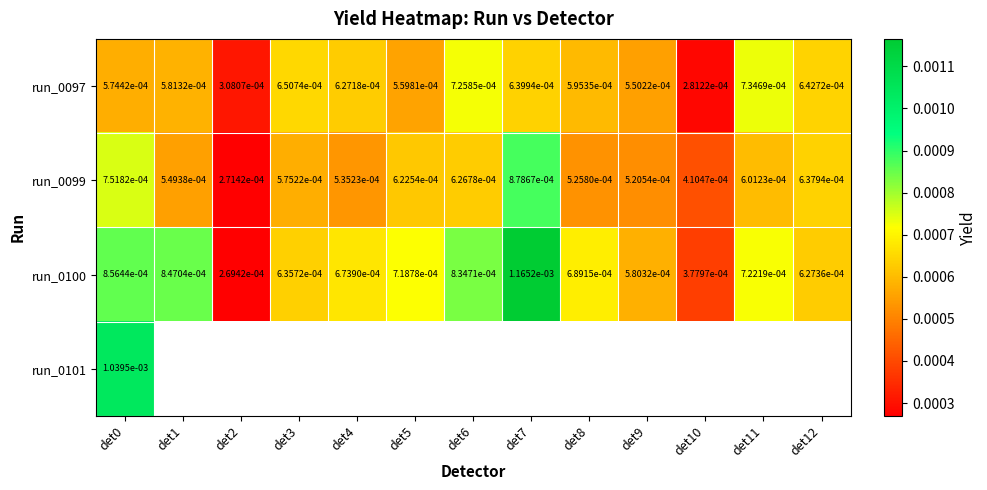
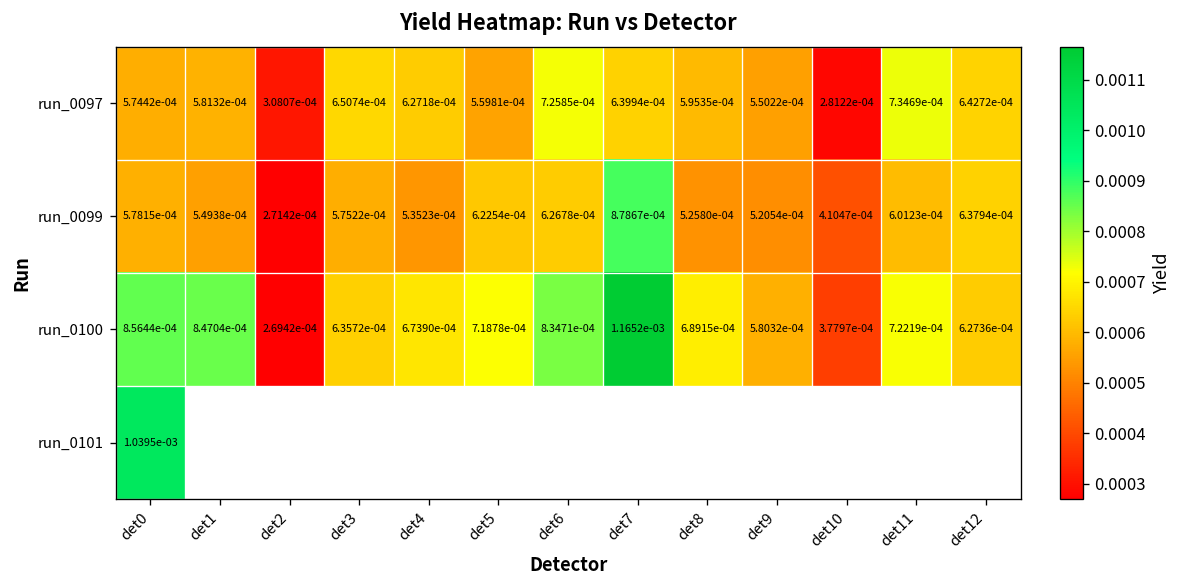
  {
    "run_0097": {
      "det0": "5.7442e-04",
      "det1": "5.8132e-04",
      "det2": "3.0807e-04",
      "det3": "6.5074e-04",
      "det4": "6.2718e-04",
      "det5": "5.5981e-04",
      "det6": "7.2585e-04",
      "det7": "6.3994e-04",
      "det8": "5.9535e-04",
      "det9": "5.5022e-04",
      "det10": "2.8122e-04",
      "det11": "7.3469e-04",
      "det12": "6.4272e-04"
    },
    "run_0099": {
-     "det0": "7.5182e-04",
+     "det0": "5.7815e-04",
      "det1": "5.4938e-04",
      "det2": "2.7142e-04",
      "det3": "5.7522e-04",
      "det4": "5.3523e-04",
      "det5": "6.2254e-04",
      "det6": "6.2678e-04",
      "det7": "8.7867e-04",
      "det8": "5.2580e-04",
      "det9": "5.2054e-04",
      "det10": "4.1047e-04",
      "det11": "6.0123e-04",
      "det12": "6.3794e-04"
    },
    "run_0100": {
      "det0": "8.5644e-04",
      "det1": "8.4704e-04",
      "det2": "2.6942e-04",
      "det3": "6.3572e-04",
      "det4": "6.7390e-04",
      "det5": "7.1878e-04",
      "det6": "8.3471e-04",
      "det7": "1.1652e-03",
      "det8": "6.8915e-04",
      "det9": "5.8032e-04",
      "det10": "3.7797e-04",
      "det11": "7.2219e-04",
      "det12": "6.2736e-04"
    },
    "run_0101": {
      "det0": "1.0395e-03"
    }
  }
